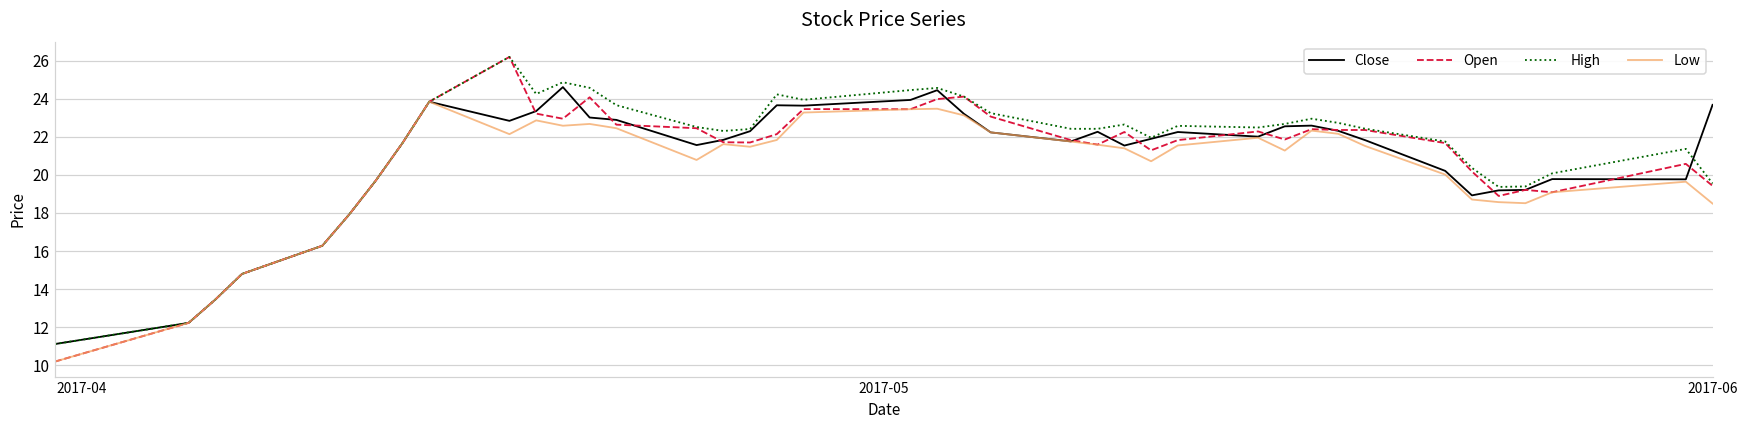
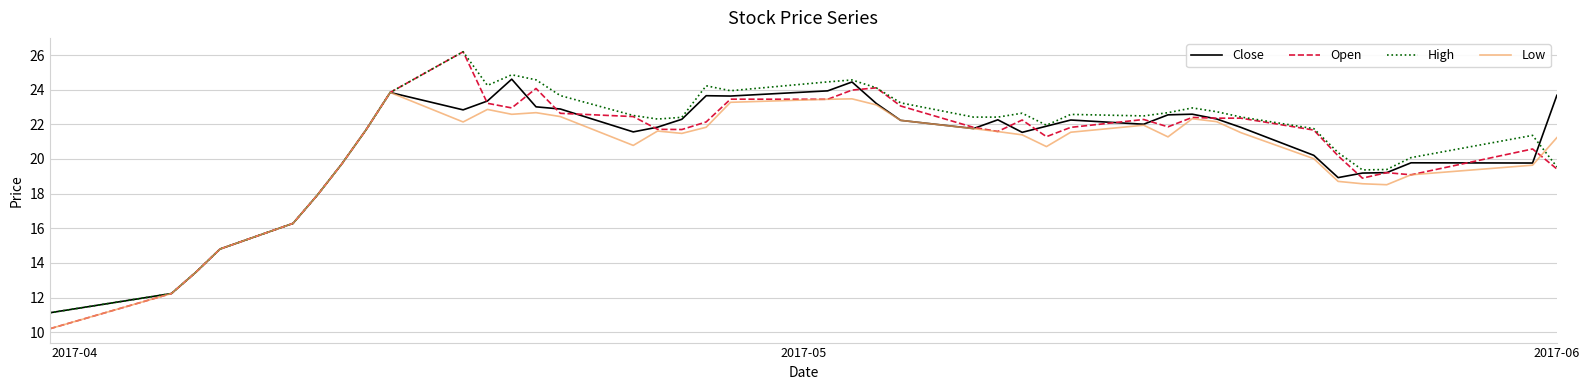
  {
    "Close": {
      "2017-06": 23.7
    },
    "Low": {
-     "2017-06": 18.5
+     "2017-06": 21.2
    }
  }
